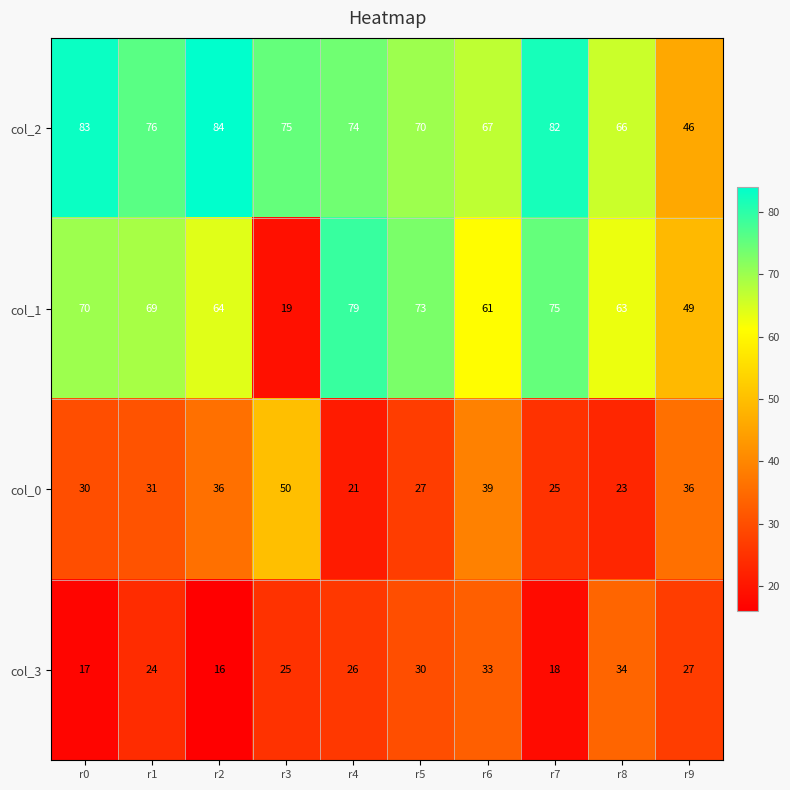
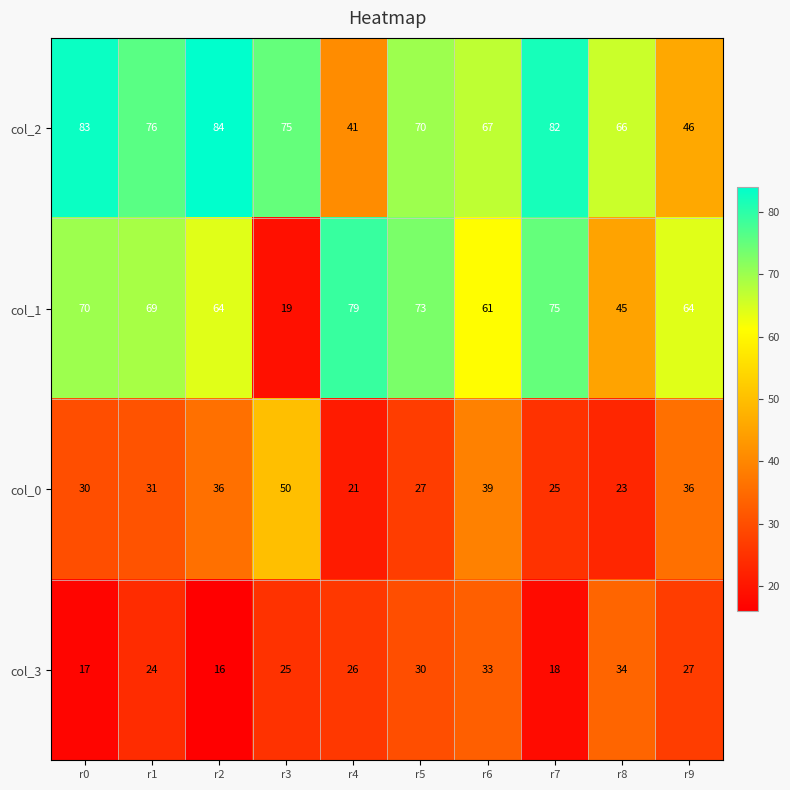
  {
    "col_2": {
      "r0": 83,
      "r1": 76,
      "r2": 84,
      "r3": 75,
-     "r4": 74,
+     "r4": 41,
      "r5": 70,
      "r6": 67,
      "r7": 82,
      "r8": 66,
      "r9": 46
    },
    "col_1": {
      "r0": 70,
      "r1": 69,
      "r2": 64,
      "r3": 19,
      "r4": 79,
      "r5": 73,
      "r6": 61,
      "r7": 75,
-     "r8": 63,
-     "r9": 49
+     "r8": 45,
+     "r9": 64
    },
    "col_0": {
      "r0": 30,
      "r1": 31,
      "r2": 36,
      "r3": 50,
      "r4": 21,
      "r5": 27,
      "r6": 39,
      "r7": 25,
      "r8": 23,
      "r9": 36
    },
    "col_3": {
      "r0": 17,
      "r1": 24,
      "r2": 16,
      "r3": 25,
      "r4": 26,
      "r5": 30,
      "r6": 33,
      "r7": 18,
      "r8": 34,
      "r9": 27
    }
  }
